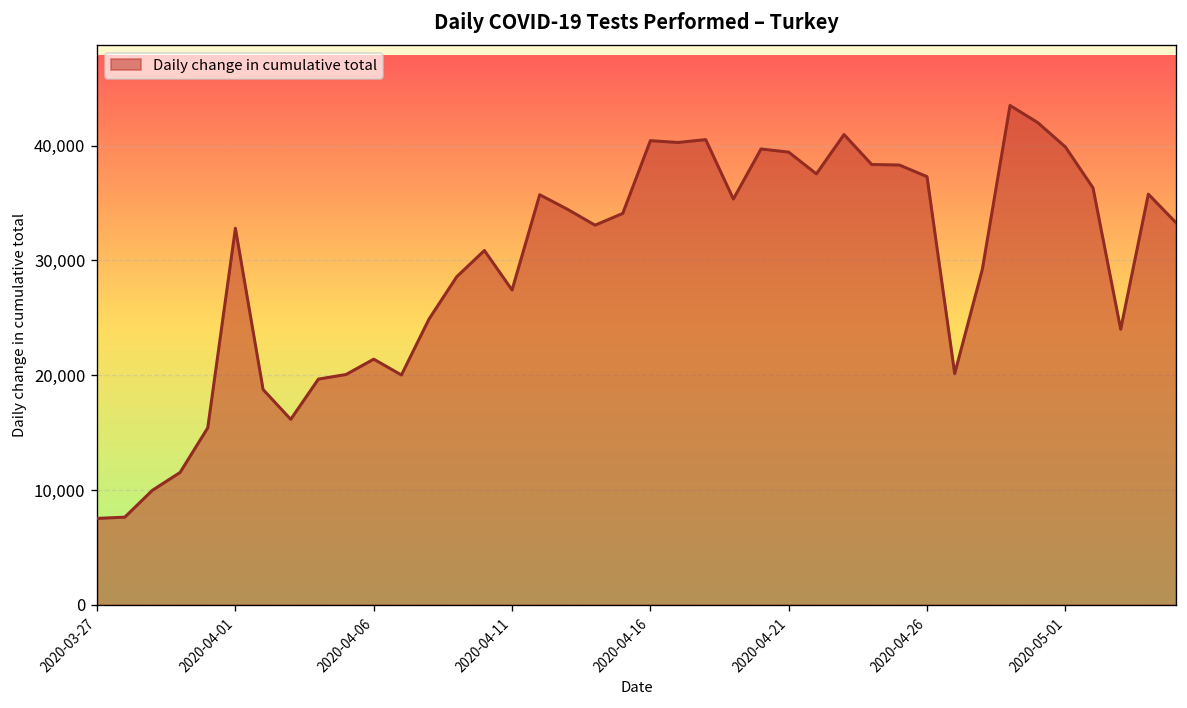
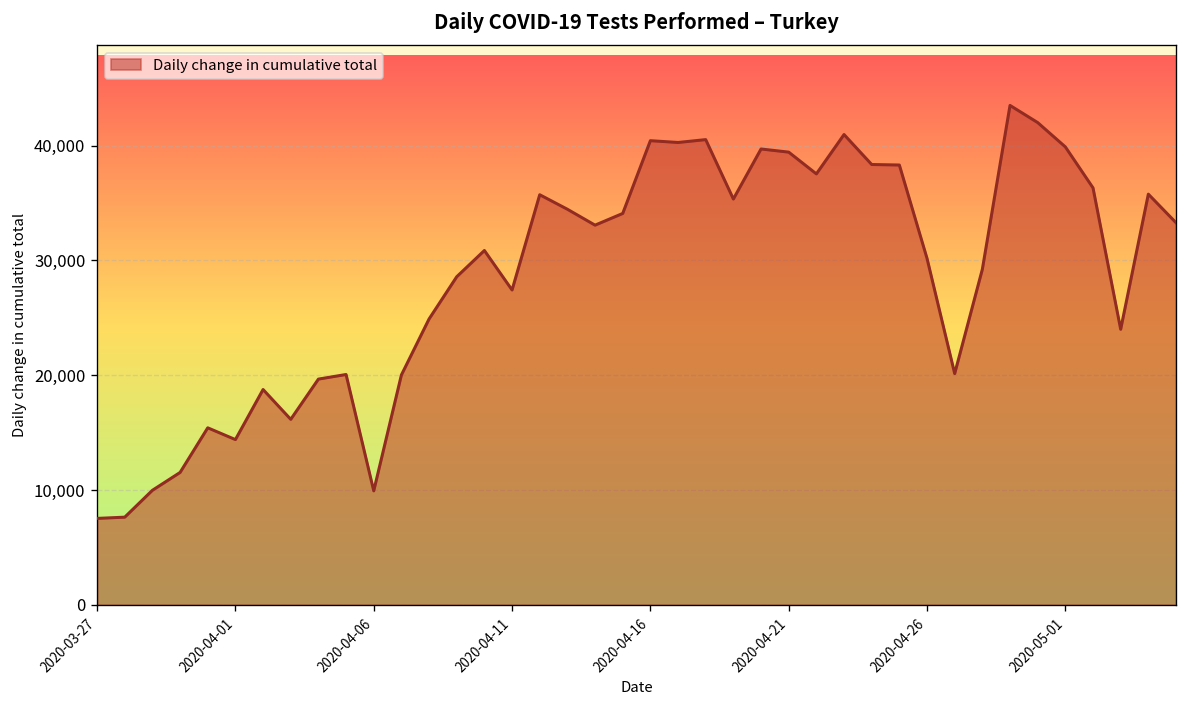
  {
    "2020-03-27": "8,000",
-   "2020-04-01": "33,000",
-   "2020-04-06": "21,000",
+   "2020-04-01": "14,000",
+   "2020-04-06": "10,000",
    "2020-04-11": "27,000",
    "2020-04-16": "40,000",
    "2020-04-21": "39,000",
-   "2020-04-26": "37,000",
+   "2020-04-26": "30,000",
    "2020-05-01": "40,000"
  }
